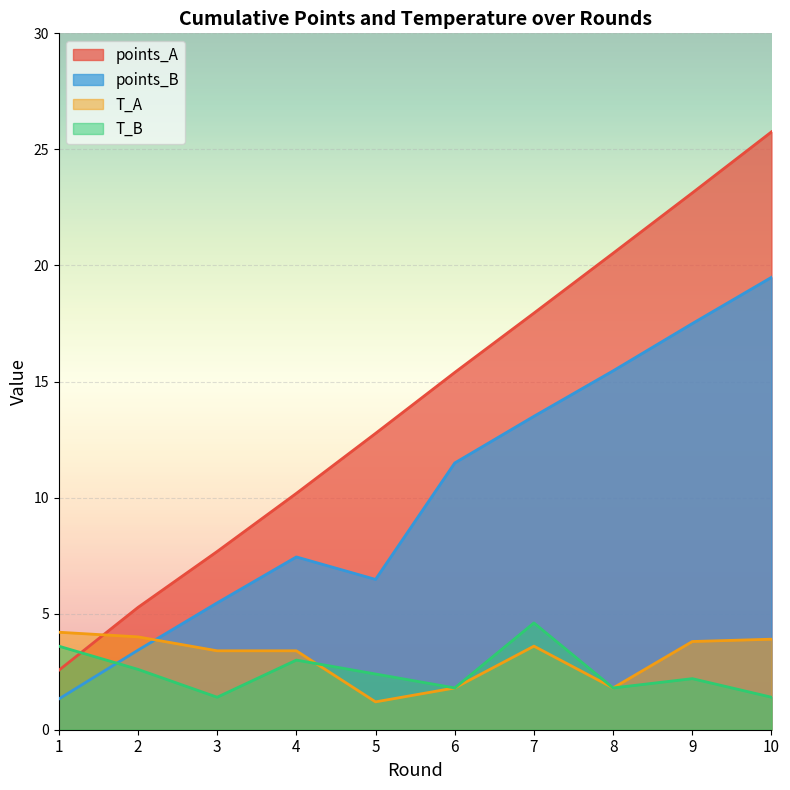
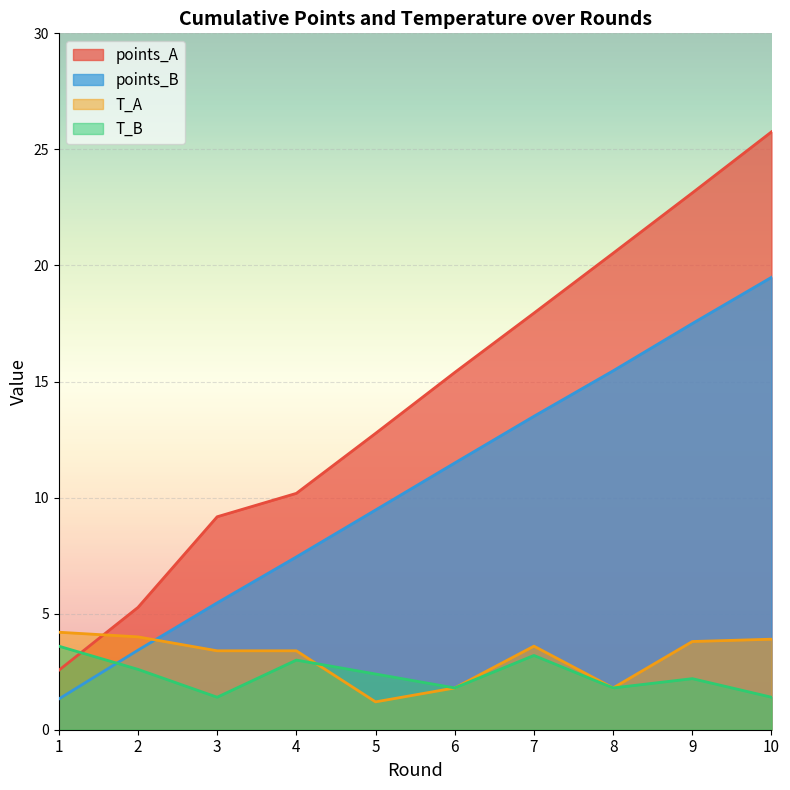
  {
    "points_A": {
      "1": 2.6,
      "2": 5.3,
-     "3": 7.7,
+     "3": 9.2,
      "4": 10.2,
      "5": 12.8,
      "6": 15.4,
      "7": 17.9,
      "8": 20.5,
      "9": 23.1,
      "10": 25.8
    },
    "points_B": {
      "1": 1.3,
      "2": 3.4,
      "3": 5.5,
      "4": 7.4,
-     "5": 6.5,
+     "5": 9.5,
      "6": 11.5,
      "7": 13.5,
      "8": 15.5,
      "9": 17.5,
      "10": 19.5
    },
    "T_A": {
      "1": 4.2,
      "2": 4.0,
      "3": 3.4,
      "4": 3.4,
      "5": 1.2,
      "7": 3.6,
      "9": 3.8,
      "10": 3.9
    },
    "T_B": {
      "1": 3.6,
      "2": 2.6,
      "3": 1.4,
      "4": 3.0,
      "5": 2.4,
-     "7": 4.6,
+     "7": 3.2,
      "9": 2.2,
      "10": 1.4
    }
  }
